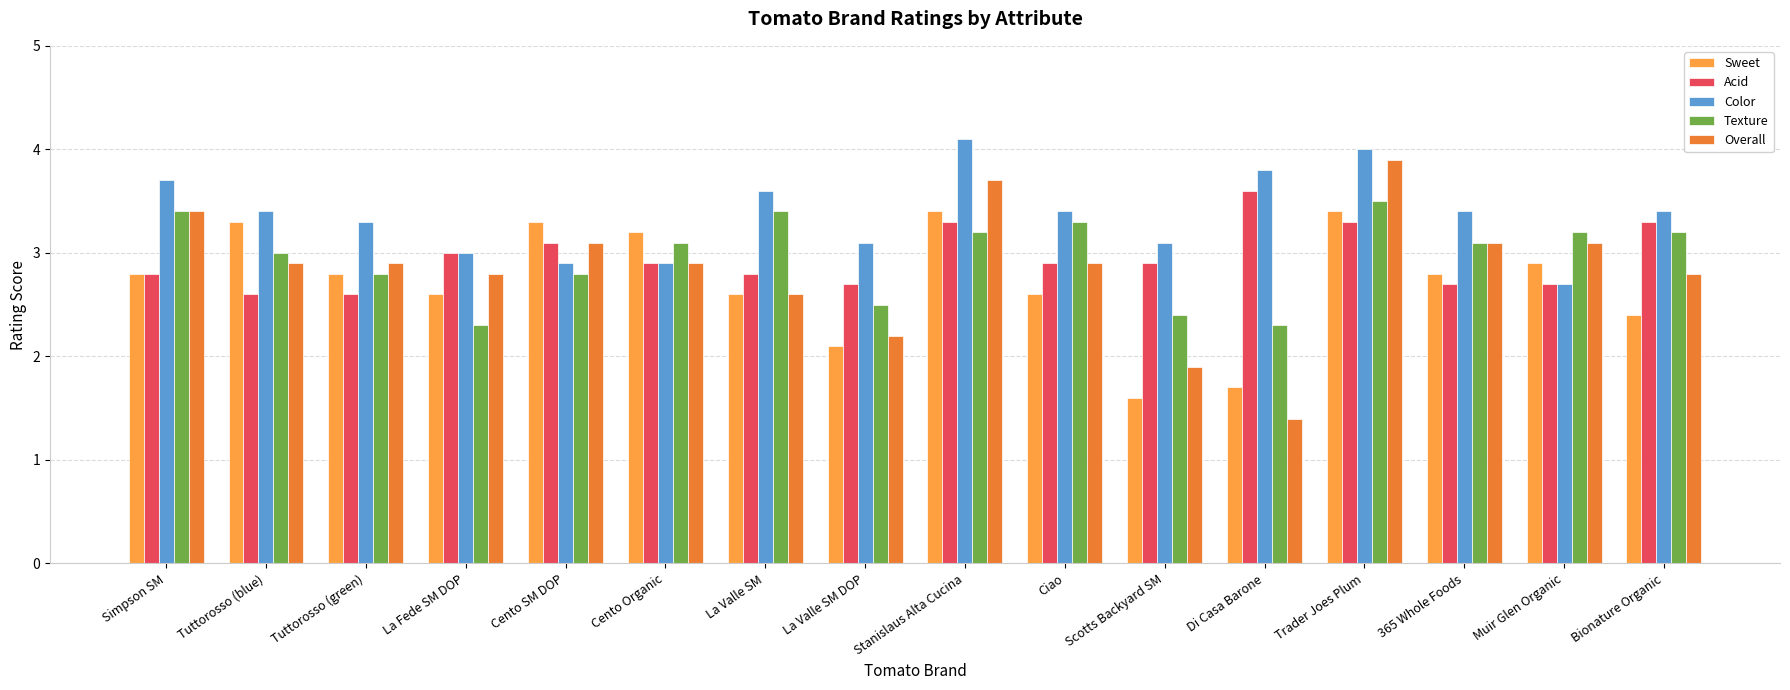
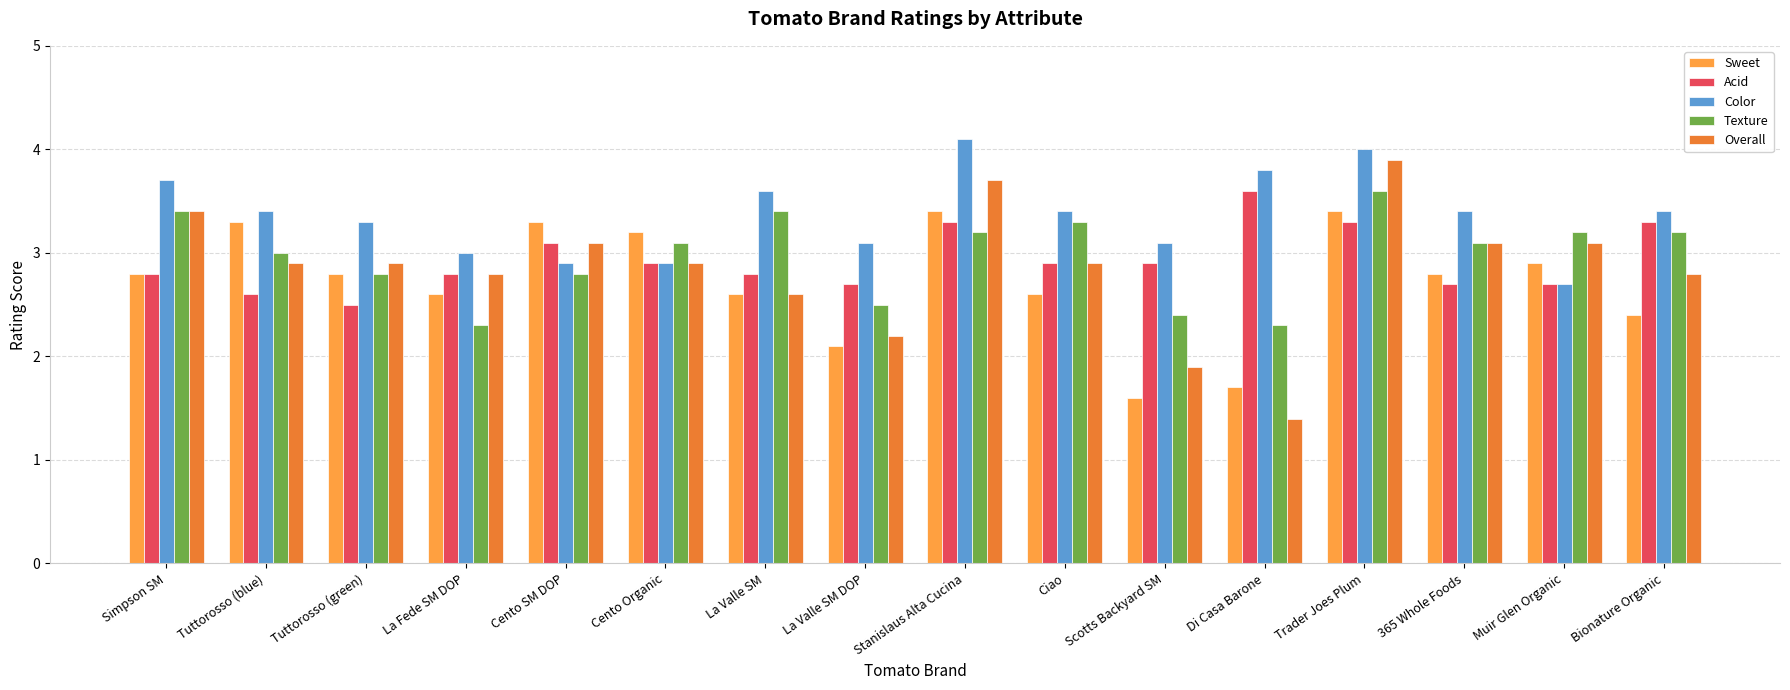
  {
    "Acid": {
      "Simpson SM": 2.8,
      "Tuttorosso (blue)": 2.6,
-     "Tuttorosso (green)": 2.6,
-     "La Fede SM DOP": 3.0,
+     "Tuttorosso (green)": 2.5,
+     "La Fede SM DOP": 2.8,
      "Cento SM DOP": 3.1,
      "Cento Organic": 2.9,
      "La Valle SM": 2.8,
      "La Valle SM DOP": 2.7,
      "Stanislaus Alta Cucina": 3.3,
      "Ciao": 2.9,
      "Scotts Backyard SM": 2.9,
      "Di Casa Barone": 3.6,
      "Trader Joes Plum": 3.3,
      "365 Whole Foods": 2.7,
      "Muir Glen Organic": 2.7,
      "Bionature Organic": 3.3
    },
    "Color": {
      "Simpson SM": 3.7,
      "Tuttorosso (blue)": 3.4,
      "Tuttorosso (green)": 3.3,
      "La Fede SM DOP": 3.0,
      "Cento SM DOP": 2.9,
      "Cento Organic": 2.9,
      "La Valle SM": 3.6,
      "La Valle SM DOP": 3.1,
      "Stanislaus Alta Cucina": 4.1,
      "Ciao": 3.4,
      "Scotts Backyard SM": 3.1,
      "Di Casa Barone": 3.8,
      "Trader Joes Plum": 4.0,
      "365 Whole Foods": 3.4,
      "Muir Glen Organic": 2.7,
      "Bionature Organic": 3.4
    },
    "Texture": {
      "Simpson SM": 3.4,
      "Tuttorosso (blue)": 3.0,
      "Tuttorosso (green)": 2.8,
      "La Fede SM DOP": 2.3,
      "Cento SM DOP": 2.8,
      "Cento Organic": 3.1,
      "La Valle SM": 3.4,
      "La Valle SM DOP": 2.5,
      "Stanislaus Alta Cucina": 3.2,
      "Ciao": 3.3,
      "Scotts Backyard SM": 2.4,
      "Di Casa Barone": 2.3,
-     "Trader Joes Plum": 3.5,
+     "Trader Joes Plum": 3.6,
      "365 Whole Foods": 3.1,
      "Muir Glen Organic": 3.2,
      "Bionature Organic": 3.2
    }
  }
